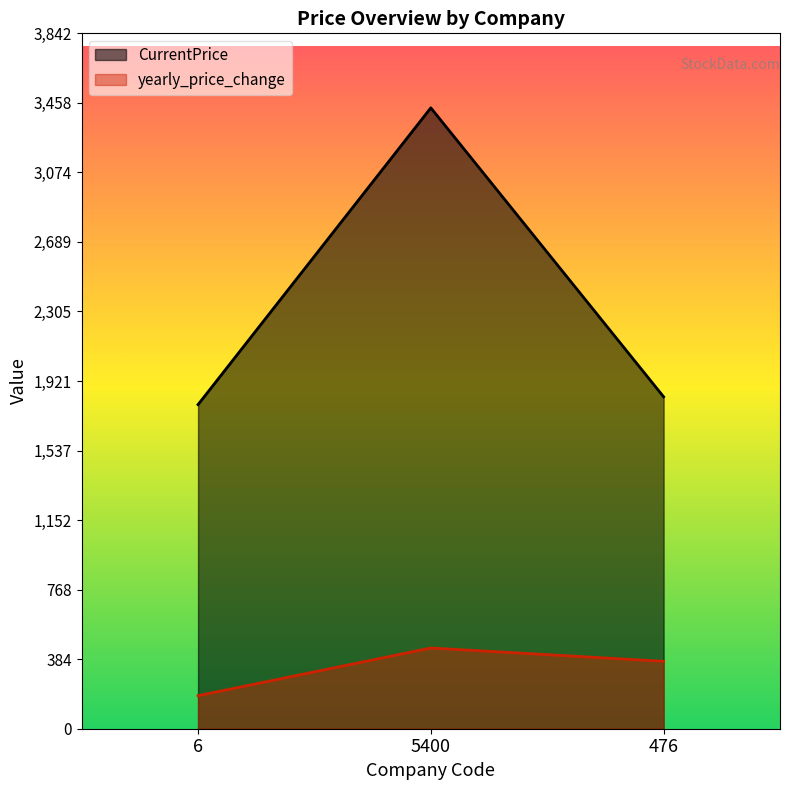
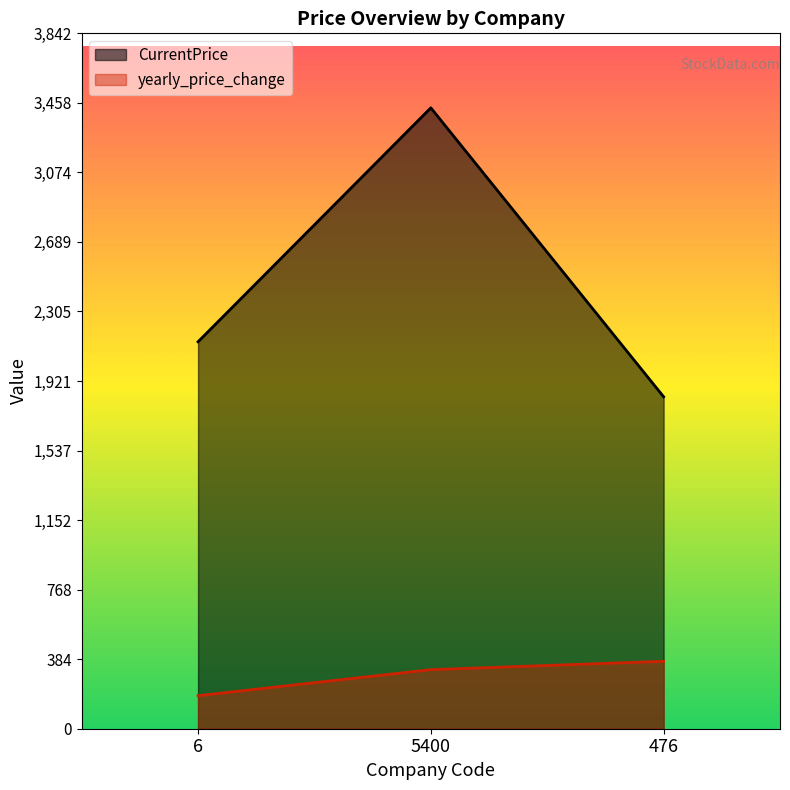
  {
    "CurrentPrice": {
-     "6": "1,790",
+     "6": "2,140",
      "5400": "3,430",
      "476": "1,830"
    },
    "yearly_price_change": {
      "6": "180",
-     "5400": "450",
+     "5400": "330",
      "476": "370"
    }
  }
